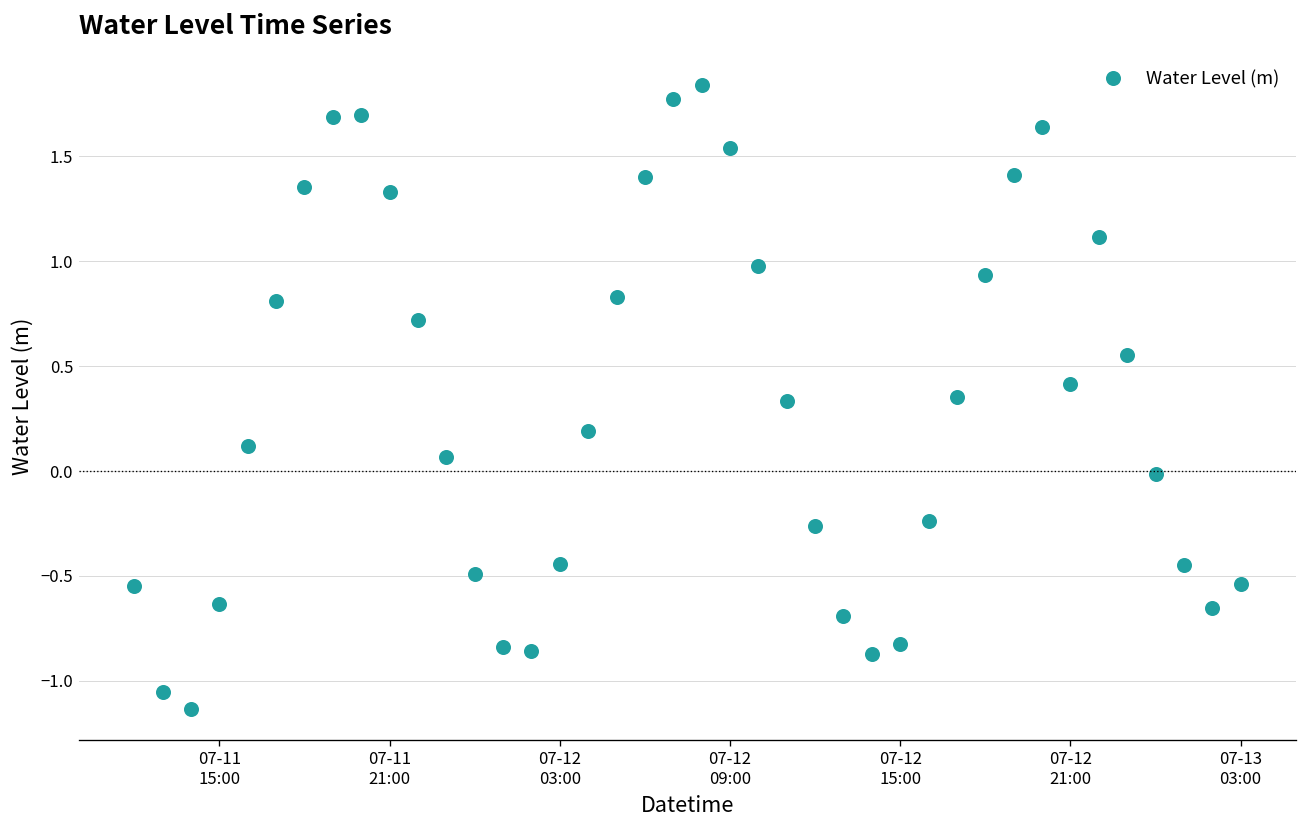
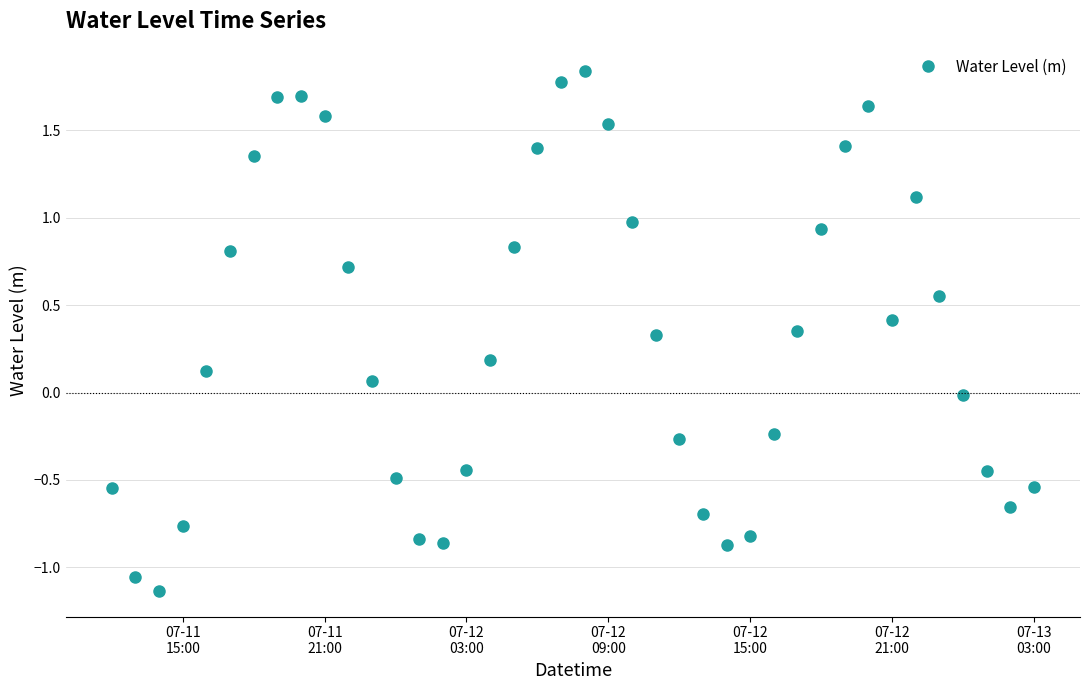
  {
-   "07-11 15:00": -0.63,
-   "07-11 21:00": 1.33,
+   "07-11 15:00": -0.76,
+   "07-11 21:00": 1.58,
    "07-12 03:00": -0.44,
    "07-12 09:00": 1.54,
    "07-12 15:00": -0.82,
    "07-12 21:00": 0.41,
    "07-13 03:00": -0.54
  }
